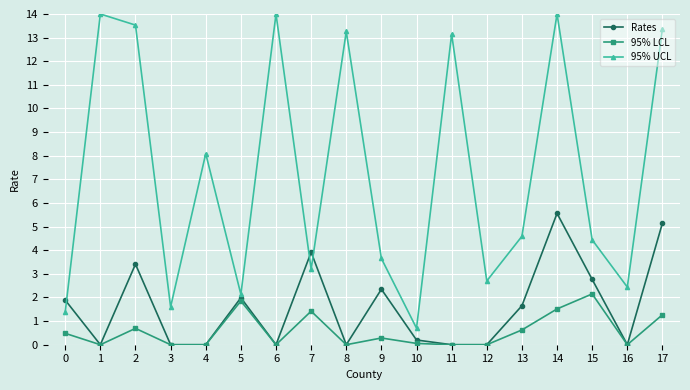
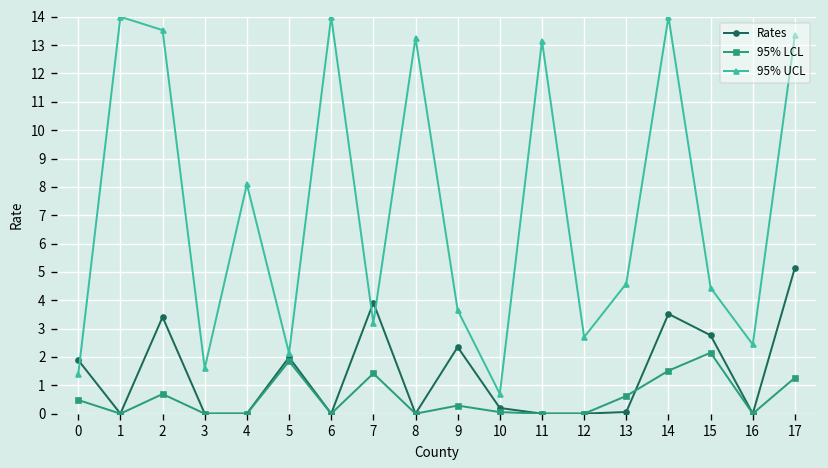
  {
    "Rates": {
      "0": 1.9,
      "2": 3.4,
      "5": 2.0,
      "7": 3.9,
      "9": 2.4,
      "10": 0.2,
-     "13": 1.7,
-     "14": 5.6,
+     "13": 0.1,
+     "14": 3.5,
      "15": 2.8,
      "17": 5.1
    }
  }
